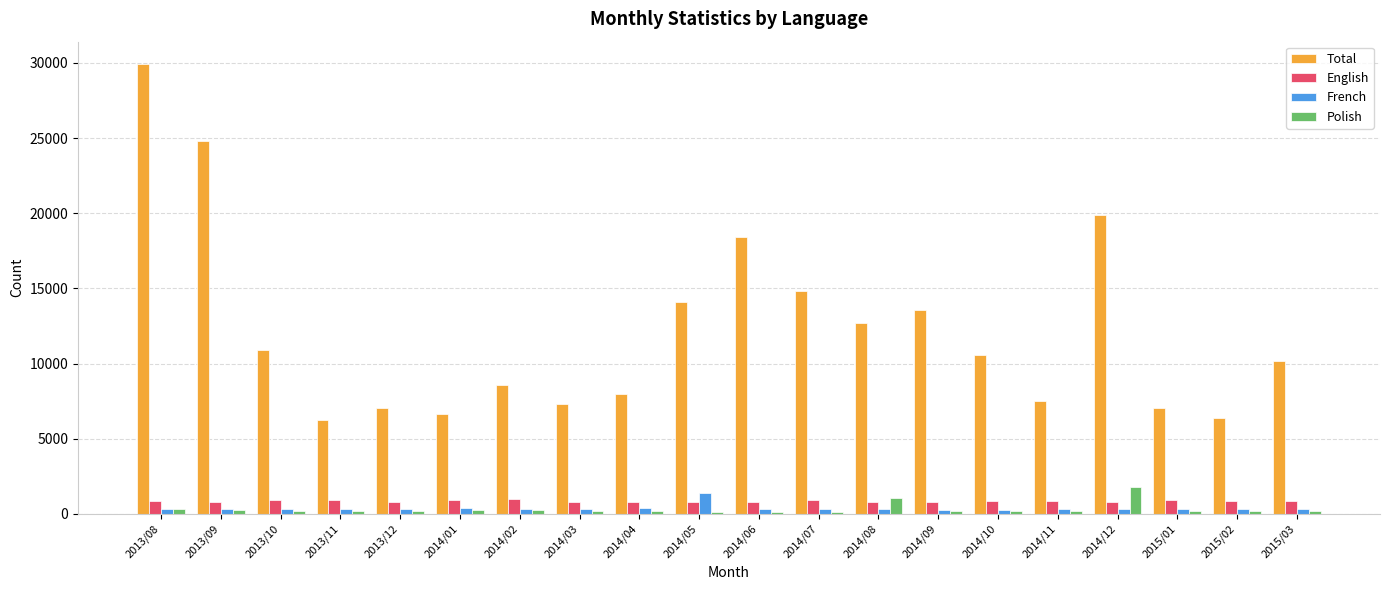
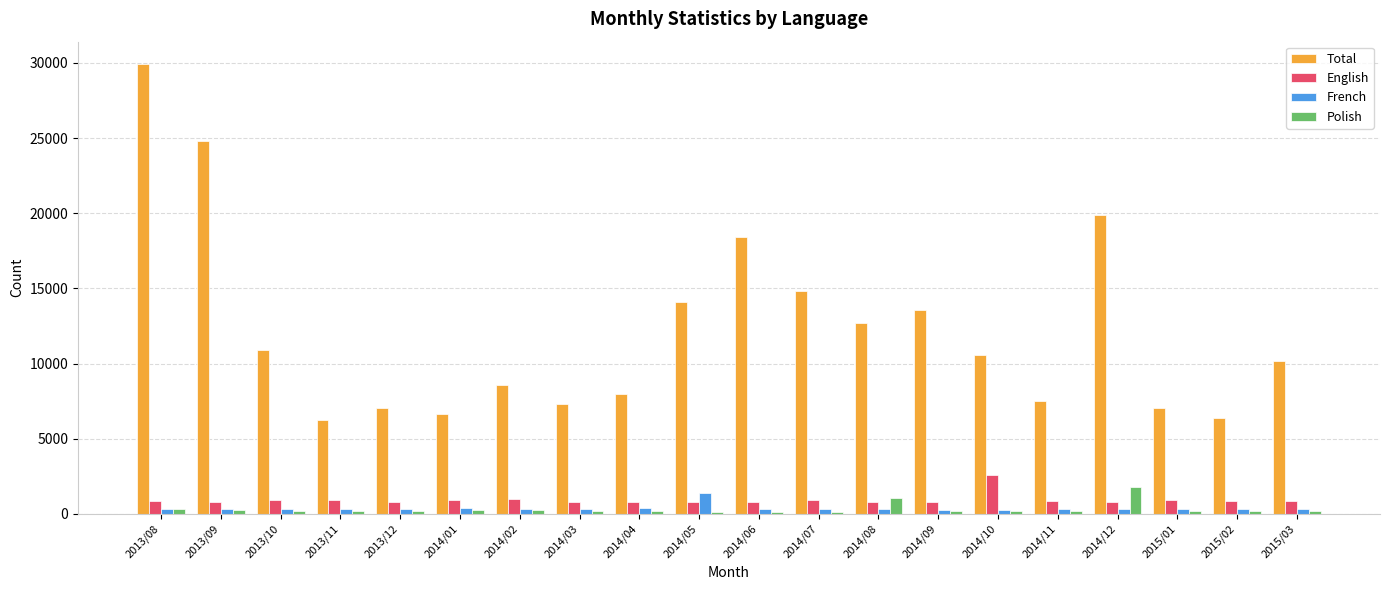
  {
    "Total": {
      "2013/08": 29900,
      "2013/09": 24800,
      "2013/10": 10900,
      "2013/11": 6300,
      "2013/12": 7000,
      "2014/01": 6700,
      "2014/02": 8600,
      "2014/03": 7300,
      "2014/04": 7900,
      "2014/05": 14100,
      "2014/06": 18400,
      "2014/07": 14800,
      "2014/08": 12700,
      "2014/09": 13600,
      "2014/10": 10600,
      "2014/11": 7500,
      "2014/12": 19900,
      "2015/01": 7000,
      "2015/02": 6400,
      "2015/03": 10200
    },
    "English": {
      "2013/08": 900,
      "2013/09": 800,
      "2013/10": 900,
      "2013/11": 900,
      "2013/12": 800,
      "2014/01": 900,
      "2014/02": 1000,
      "2014/03": 800,
      "2014/04": 800,
      "2014/05": 800,
      "2014/06": 800,
      "2014/07": 900,
      "2014/08": 800,
      "2014/09": 800,
-     "2014/10": 900,
+     "2014/10": 2600,
      "2014/11": 900,
      "2014/12": 800,
      "2015/01": 900,
      "2015/02": 900,
      "2015/03": 800
    },
    "French": {
      "2013/08": 400,
      "2013/09": 300,
      "2013/10": 300,
      "2013/11": 300,
      "2013/12": 400,
      "2014/01": 400,
      "2014/02": 400,
      "2014/03": 300,
      "2014/04": 400,
      "2014/05": 1400,
      "2014/06": 300,
      "2014/07": 300,
      "2014/08": 300,
      "2014/09": 300,
      "2014/10": 300,
      "2014/11": 300,
      "2014/12": 300,
      "2015/01": 300,
      "2015/02": 300,
      "2015/03": 300
    },
    "Polish": {
      "2013/08": 300,
      "2013/09": 200,
      "2013/10": 200,
      "2013/11": 200,
      "2013/12": 200,
      "2014/01": 200,
      "2014/02": 200,
      "2014/03": 200,
      "2014/04": 200,
      "2014/08": 1000,
      "2014/09": 200,
      "2014/10": 200,
      "2014/11": 200,
      "2014/12": 1800,
      "2015/01": 200,
      "2015/02": 200,
      "2015/03": 200
    }
  }
